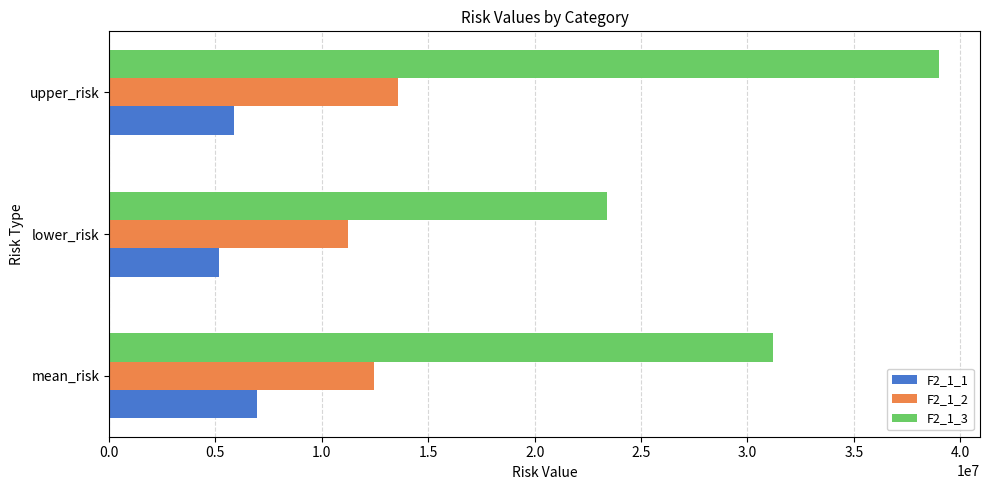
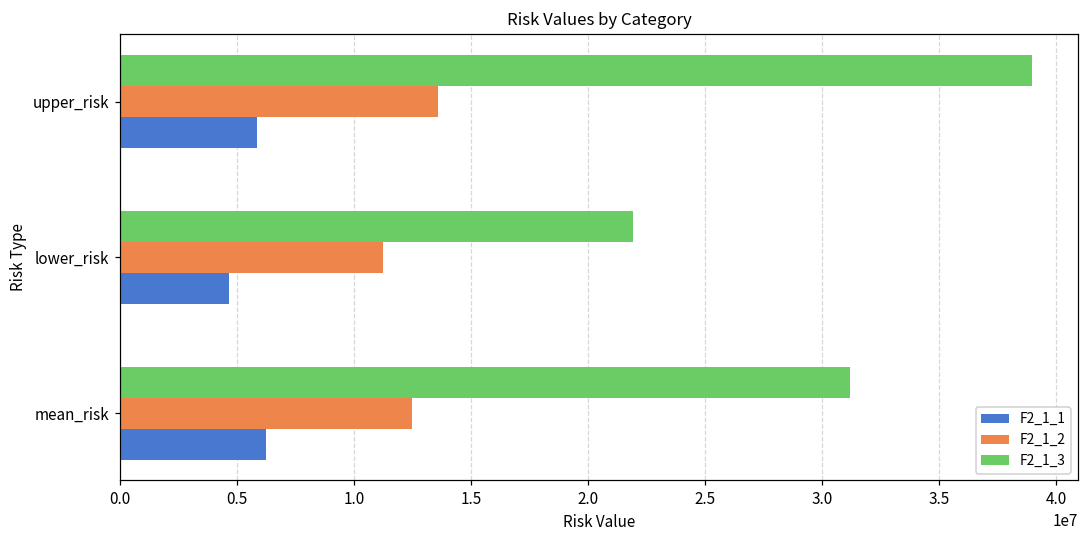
  {
    "F2_1_1": {
      "upper_risk": 5900000,
-     "lower_risk": 5200000,
-     "mean_risk": 6900000
+     "lower_risk": 4700000,
+     "mean_risk": 6200000
    },
    "F2_1_2": {
      "upper_risk": 13600000,
      "lower_risk": 11200000,
      "mean_risk": 12500000
    },
    "F2_1_3": {
      "upper_risk": 39000000,
-     "lower_risk": 23400000,
+     "lower_risk": 21900000,
      "mean_risk": 31200000
    }
  }
